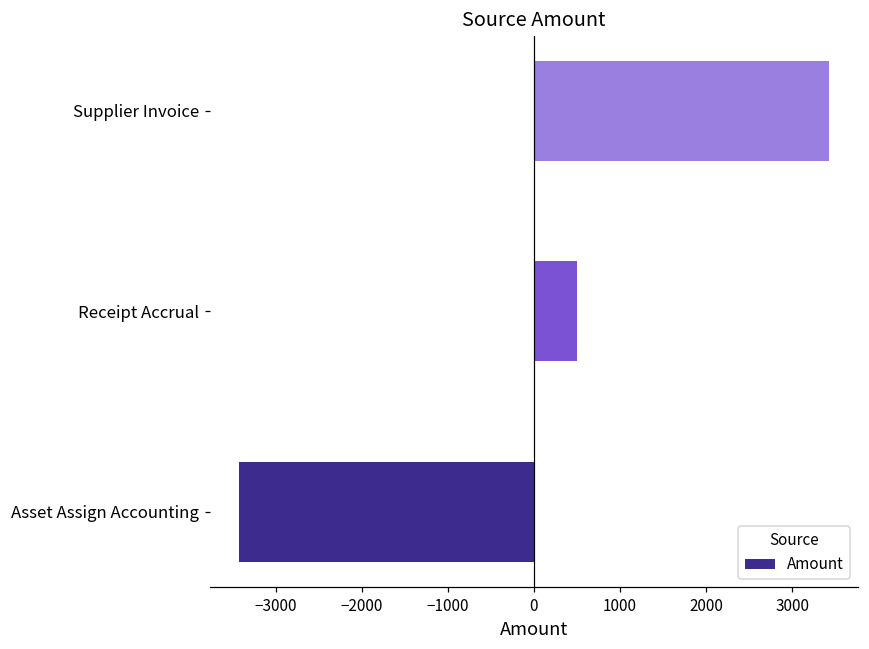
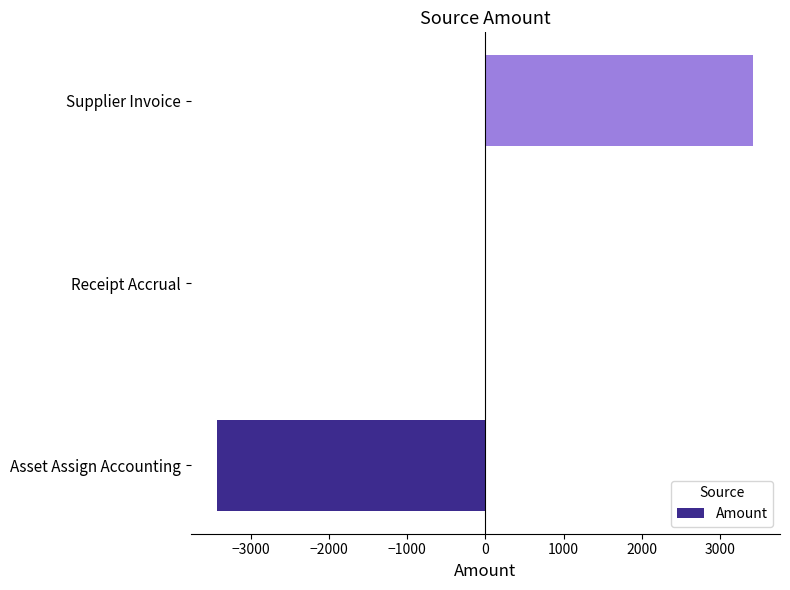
  {
    "Supplier Invoice": 3400,
-   "Receipt Accrual": 500,
+   "Receipt Accrual": 0,
    "Asset Assign Accounting": -3400
  }
